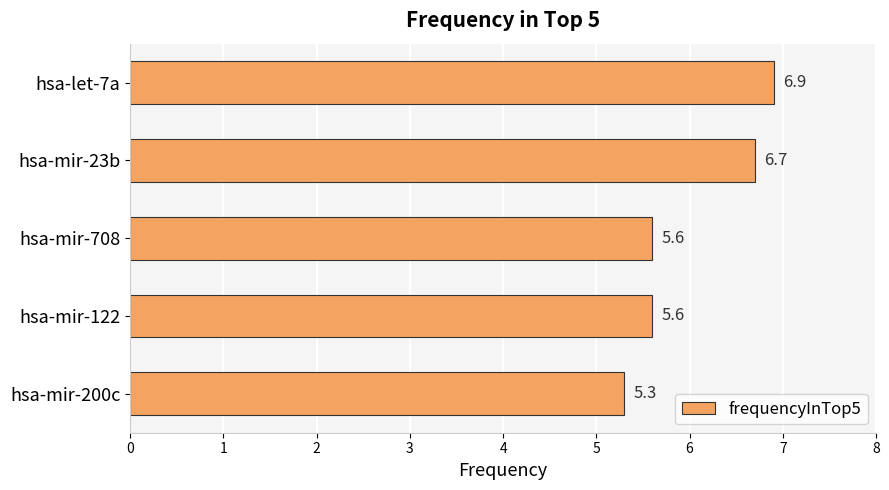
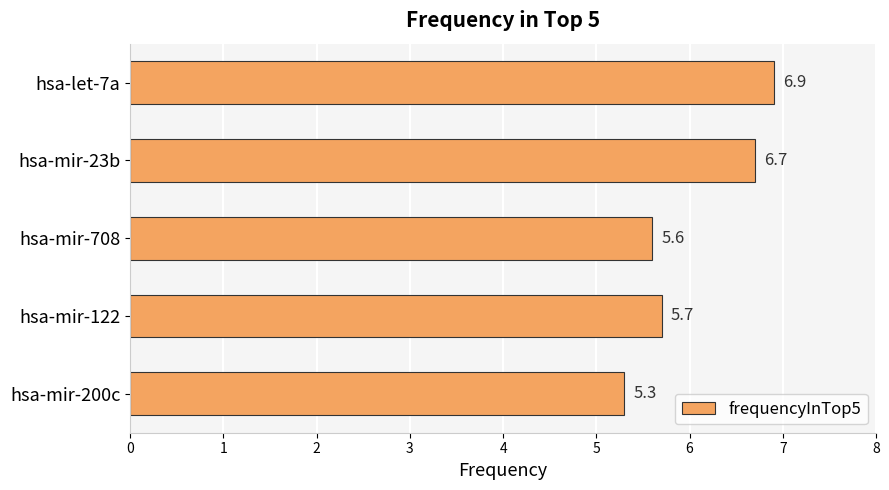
  {
    "hsa-let-7a": 6.9,
    "hsa-mir-23b": 6.7,
    "hsa-mir-708": 5.6,
-   "hsa-mir-122": 5.6,
+   "hsa-mir-122": 5.7,
    "hsa-mir-200c": 5.3
  }
